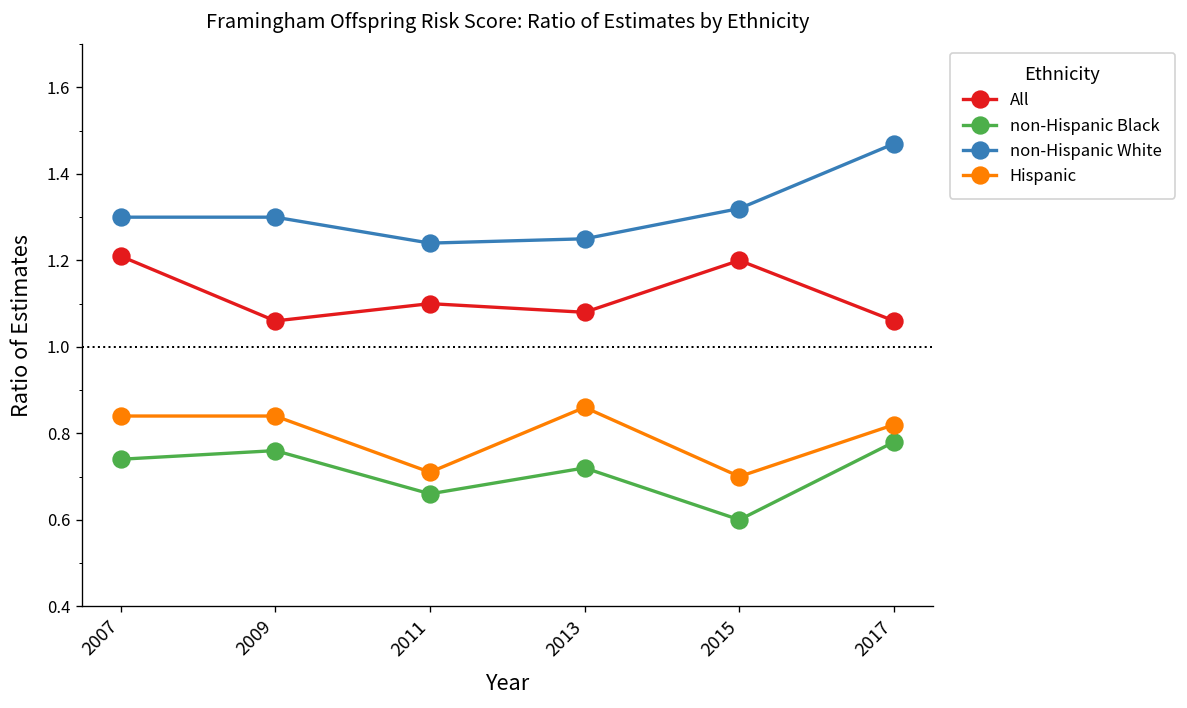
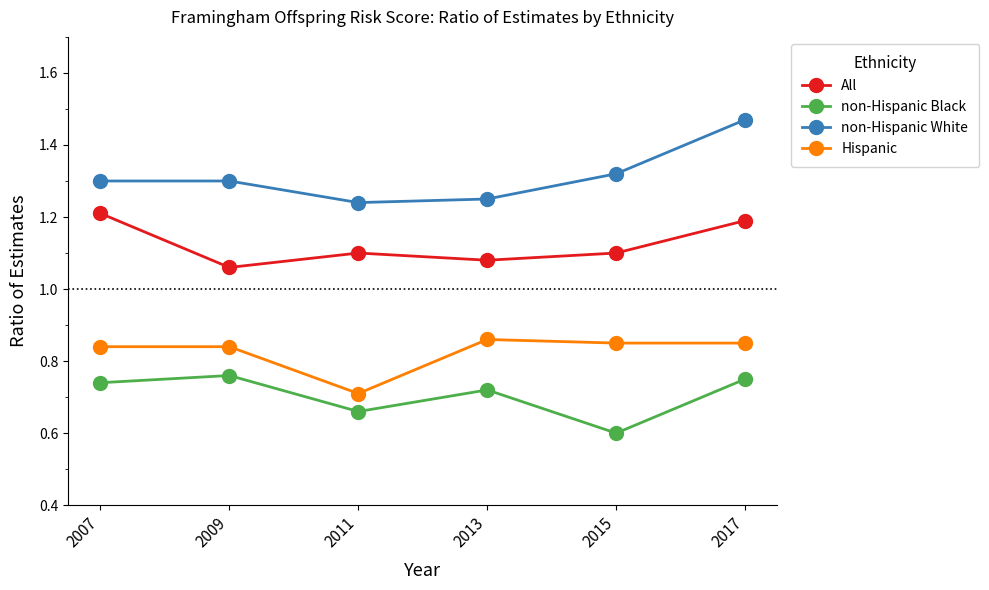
  {
    "All": {
      "2007": 1.21,
      "2009": 1.06,
      "2011": 1.10,
      "2013": 1.08,
-     "2015": 1.2,
-     "2017": 1.06
+     "2015": 1.1,
+     "2017": 1.19
    },
    "non-Hispanic Black": {
      "2007": 0.74,
      "2009": 0.76,
      "2011": 0.66,
      "2013": 0.72,
      "2015": 0.60,
-     "2017": 0.78
+     "2017": 0.75
    },
    "non-Hispanic White": {
      "2007": 1.30,
      "2009": 1.30,
      "2011": 1.24,
      "2013": 1.25,
      "2015": 1.32,
      "2017": 1.47
    },
    "Hispanic": {
      "2007": 0.84,
      "2009": 0.84,
      "2011": 0.71,
      "2013": 0.86,
-     "2015": 0.70,
-     "2017": 0.82
+     "2015": 0.85,
+     "2017": 0.85
    }
  }
